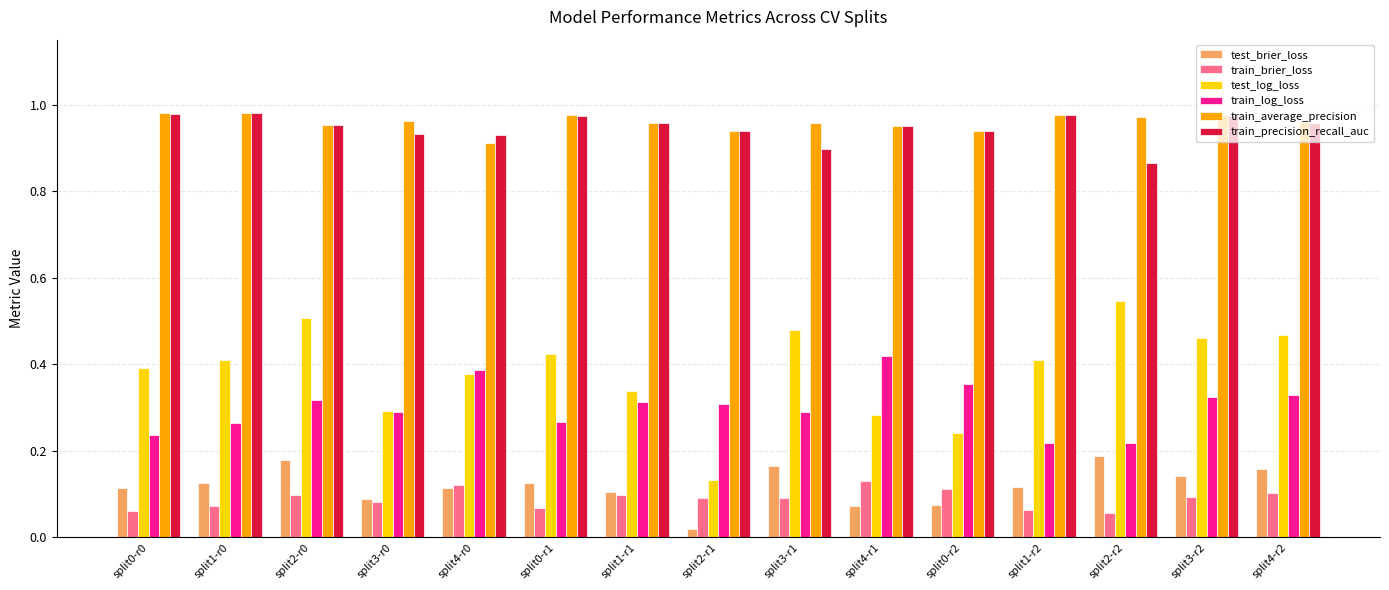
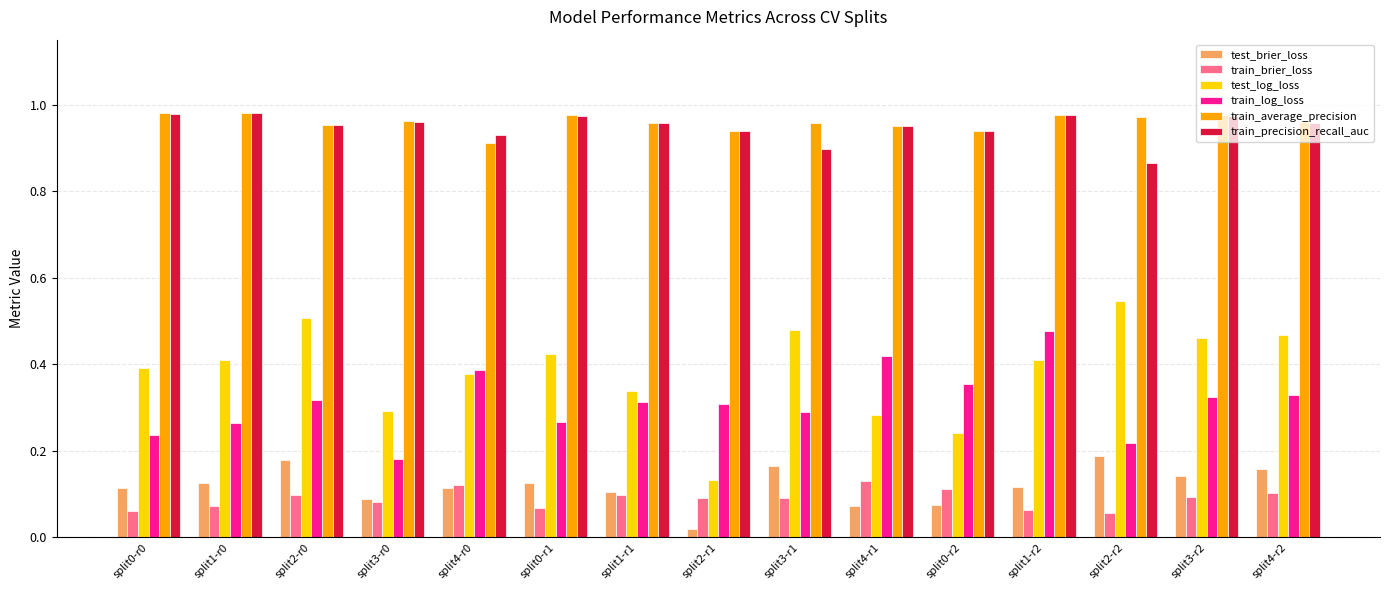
  {
    "test_brier_loss": {
      "split0-r0": 0.12,
      "split1-r0": 0.13,
      "split2-r0": 0.18,
      "split3-r0": 0.09,
      "split4-r0": 0.11,
      "split0-r1": 0.12,
      "split1-r1": 0.11,
      "split2-r1": 0.02,
      "split3-r1": 0.17,
      "split4-r1": 0.07,
      "split0-r2": 0.08,
      "split1-r2": 0.12,
      "split2-r2": 0.19,
      "split3-r2": 0.14,
      "split4-r2": 0.16
    },
    "train_brier_loss": {
      "split0-r0": 0.06,
      "split1-r0": 0.07,
      "split2-r0": 0.10,
      "split3-r0": 0.08,
      "split4-r0": 0.12,
      "split0-r1": 0.07,
      "split1-r1": 0.10,
      "split2-r1": 0.09,
      "split3-r1": 0.09,
      "split4-r1": 0.13,
      "split0-r2": 0.11,
      "split1-r2": 0.06,
      "split2-r2": 0.06,
      "split3-r2": 0.09,
      "split4-r2": 0.10
    },
    "train_log_loss": {
      "split0-r0": 0.24,
      "split1-r0": 0.26,
      "split2-r0": 0.32,
-     "split3-r0": 0.29,
+     "split3-r0": 0.18,
      "split4-r0": 0.39,
      "split0-r1": 0.27,
      "split1-r1": 0.31,
      "split2-r1": 0.31,
      "split3-r1": 0.29,
      "split4-r1": 0.42,
      "split0-r2": 0.35,
-     "split1-r2": 0.22,
+     "split1-r2": 0.48,
      "split2-r2": 0.22,
      "split3-r2": 0.33,
      "split4-r2": 0.33
    },
    "train_precision_recall_auc": {
      "split0-r0": 0.98,
      "split1-r0": 0.98,
      "split2-r0": 0.95,
-     "split3-r0": 0.93,
+     "split3-r0": 0.96,
      "split4-r0": 0.93,
      "split0-r1": 0.97,
      "split1-r1": 0.96,
      "split2-r1": 0.94,
      "split3-r1": 0.90,
      "split4-r1": 0.95,
      "split0-r2": 0.94,
      "split1-r2": 0.98,
      "split2-r2": 0.87
    }
  }
